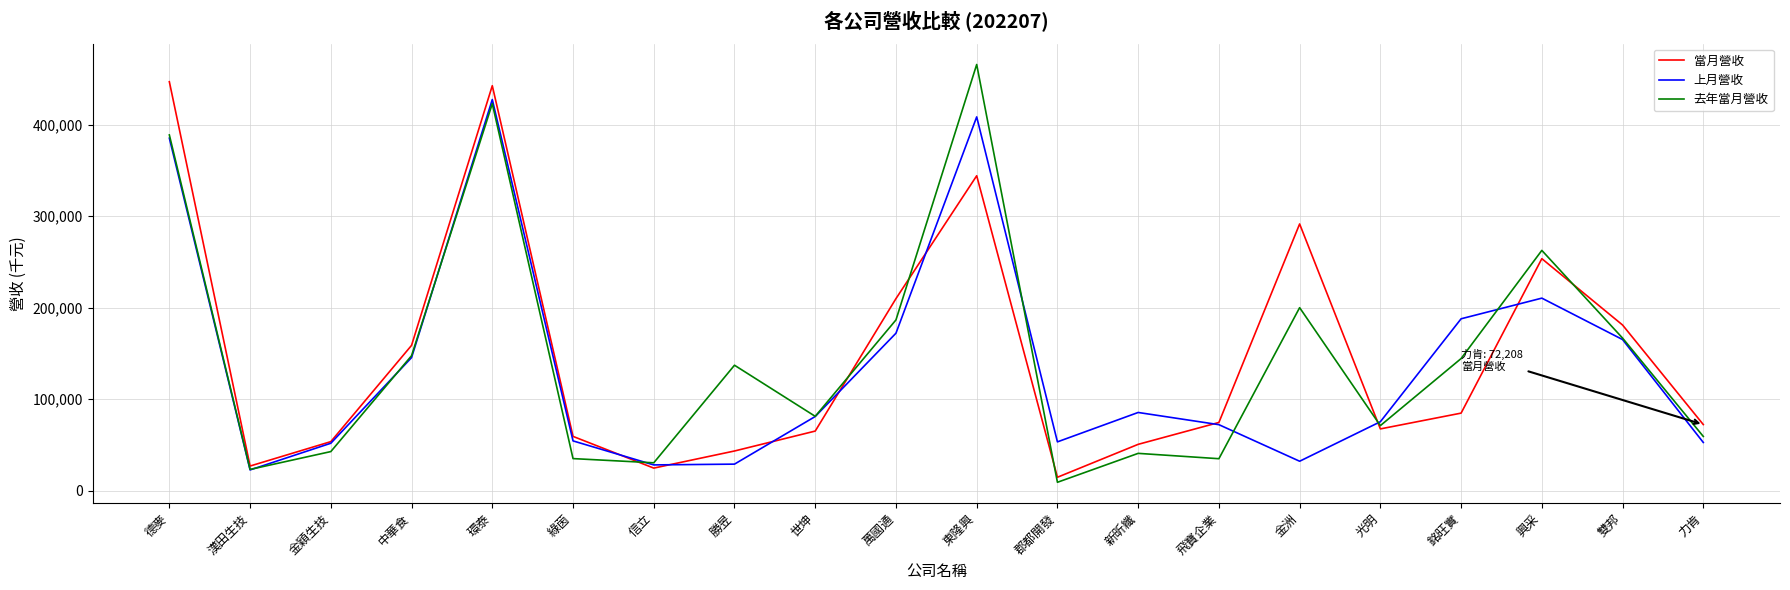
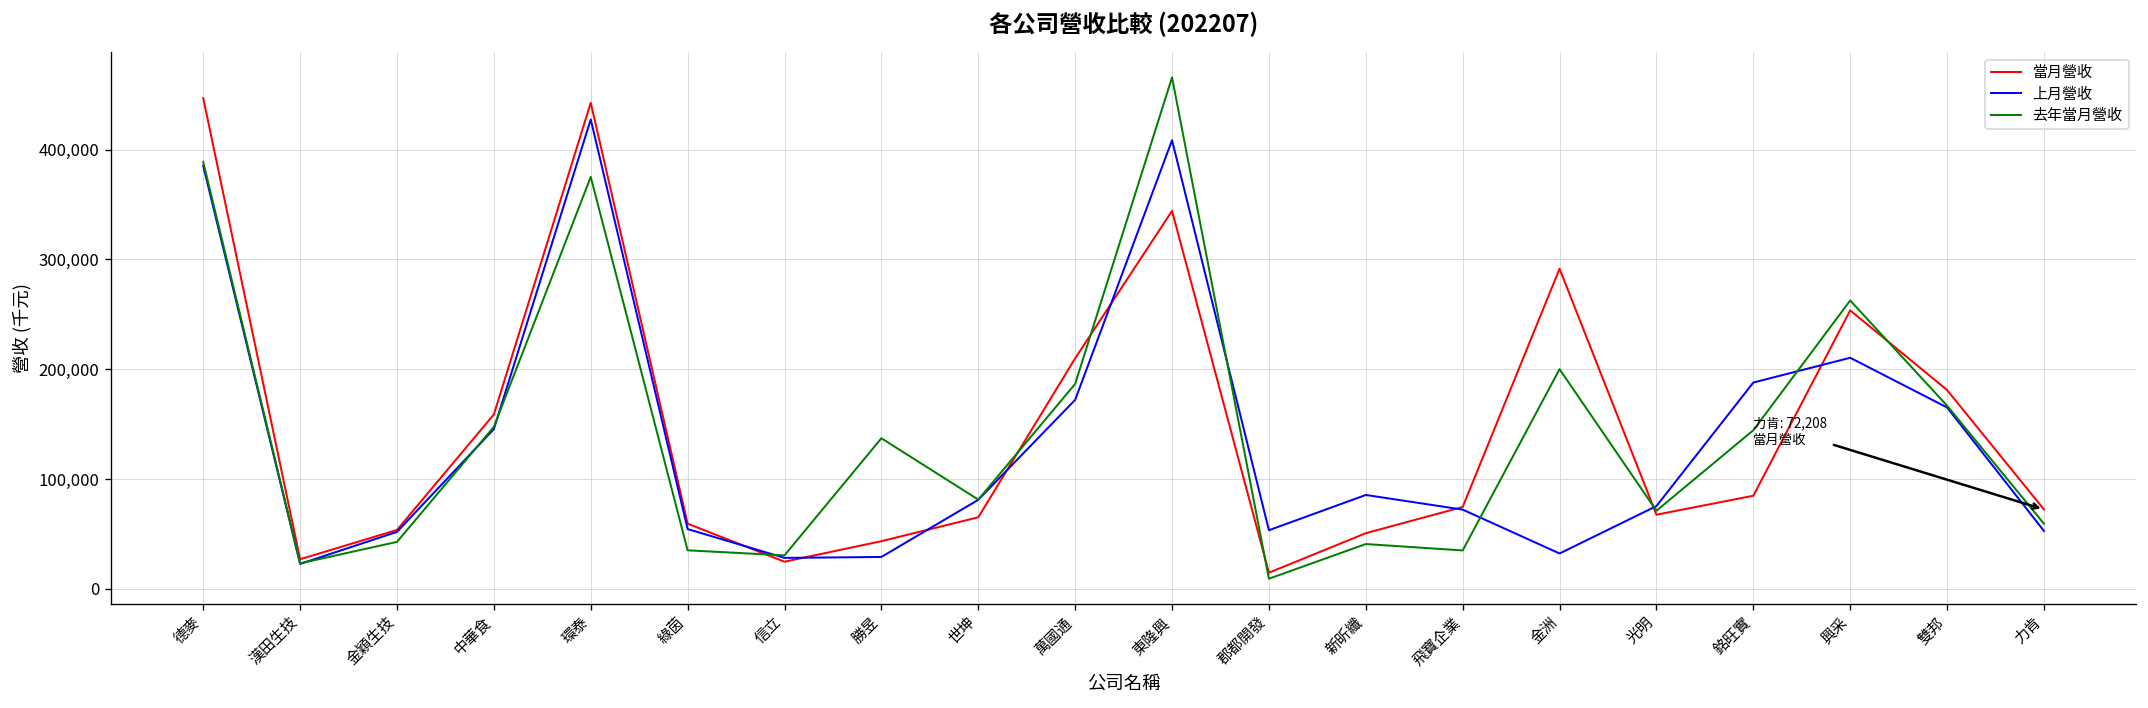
  {
    "當月營收": {
      "德麥": "450,000",
      "漢田生技": "30,000",
      "中華食": "160,000",
      "環泰": "440,000",
      "綠茵": "60,000",
      "信立": "20,000",
      "勝昱": "40,000",
      "世坤": "70,000",
      "萬國通": "210,000",
      "東隆興": "340,000",
      "郡都開發": "10,000",
      "新昕纖": "50,000",
      "金洲": "290,000",
      "光明": "70,000",
      "興采": "250,000",
      "雙邦": "180,000",
      "力肯": "70,000"
    },
    "上月營收": {
      "德麥": "390,000",
      "環泰": "430,000",
      "綠茵": "50,000",
      "勝昱": "30,000",
      "萬國通": "170,000",
      "東隆興": "410,000",
      "郡都開發": "50,000",
      "新昕纖": "90,000",
      "金洲": "30,000",
      "光明": "80,000",
      "銘旺實": "190,000",
      "興采": "210,000",
      "力肯": "50,000"
    },
    "去年當月營收": {
      "德麥": "390,000",
      "金穎生技": "40,000",
-     "環泰": "420,000",
+     "環泰": "380,000",
      "綠茵": "40,000",
      "勝昱": "140,000",
      "萬國通": "190,000",
      "東隆興": "470,000",
      "郡都開發": "10,000",
      "新昕纖": "40,000",
      "飛寶企業": "30,000",
      "金洲": "200,000",
      "光明": "70,000",
      "興采": "260,000",
      "力肯": "60,000"
    }
  }
